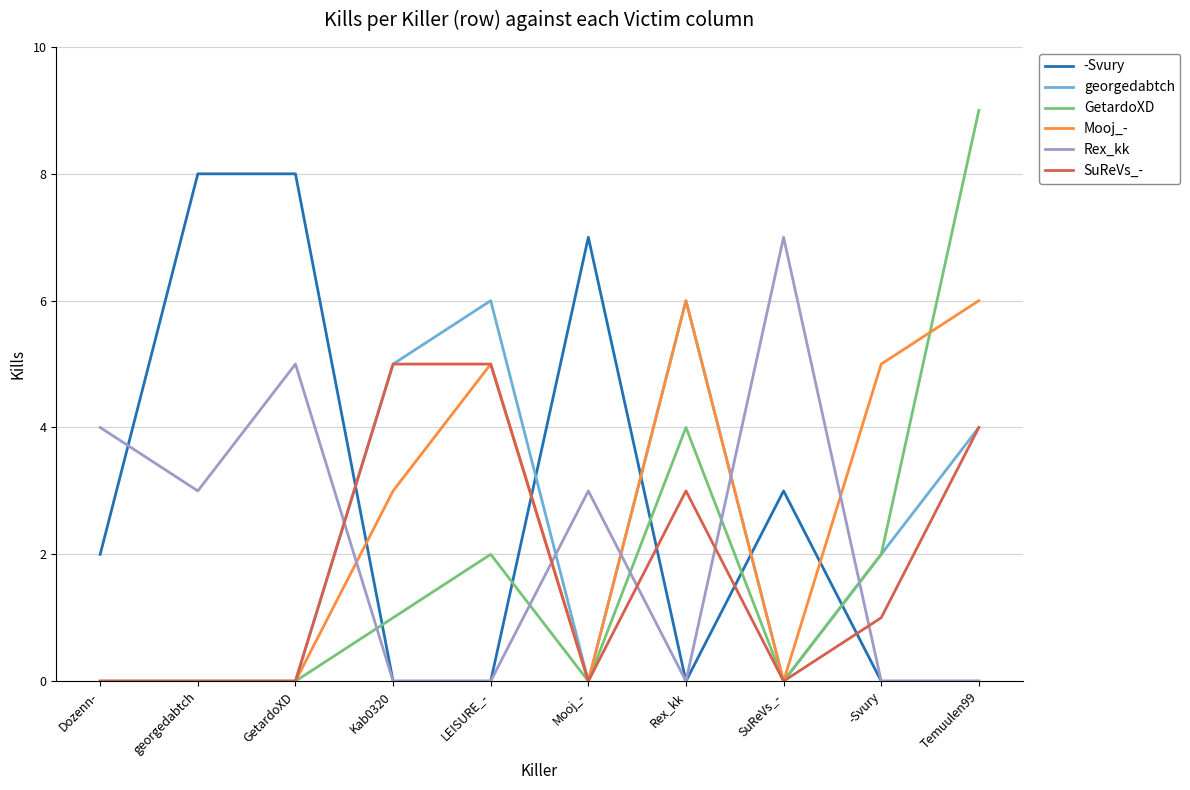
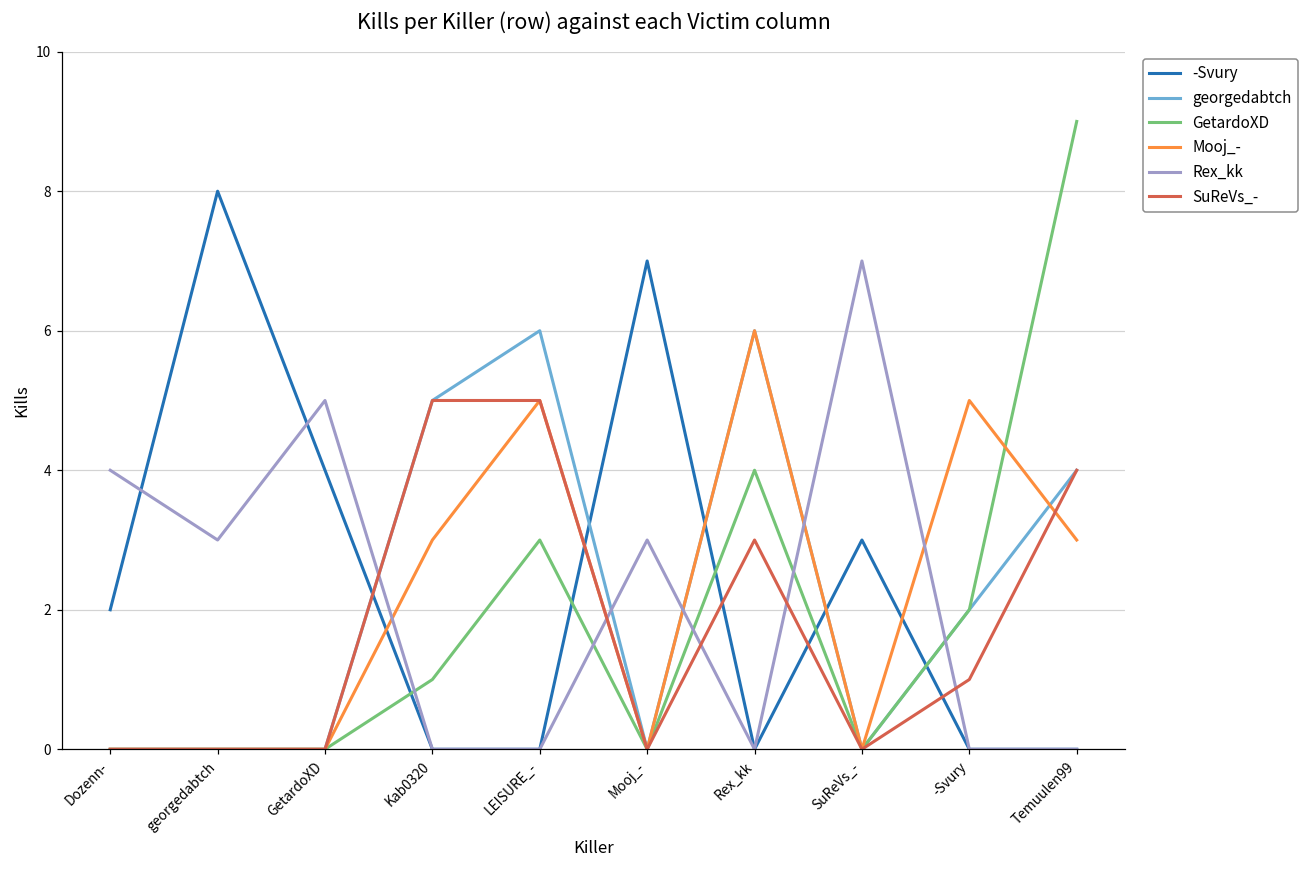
  {
    "-Svury": {
      "Dozenn-": 2,
      "georgedabtch": 8,
-     "GetardoXD": 8,
+     "GetardoXD": 4,
      "Mooj_-": 7,
      "SuReVs_-": 3
    },
    "GetardoXD": {
      "Kab0320": 1,
-     "LEISURE_-": 2,
+     "LEISURE_-": 3,
      "Rex_kk": 4,
      "Temuulen99": 9
    },
    "Mooj_-": {
      "Kab0320": 3,
      "-Svury": 5,
-     "Temuulen99": 6
+     "Temuulen99": 3
    },
    "SuReVs_-": {
      "Rex_kk": 3,
      "-Svury": 1
    }
  }
